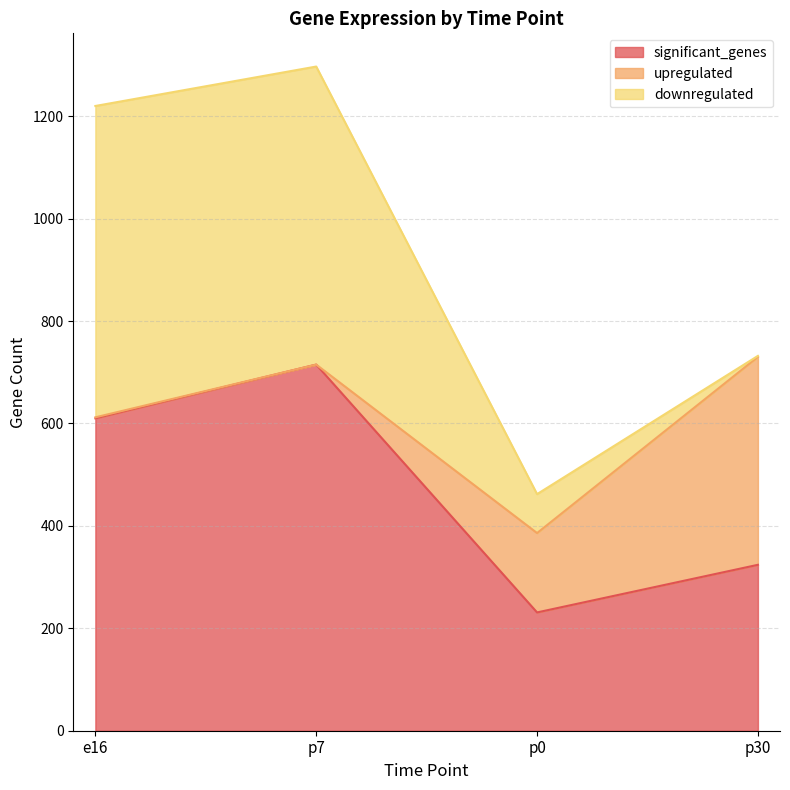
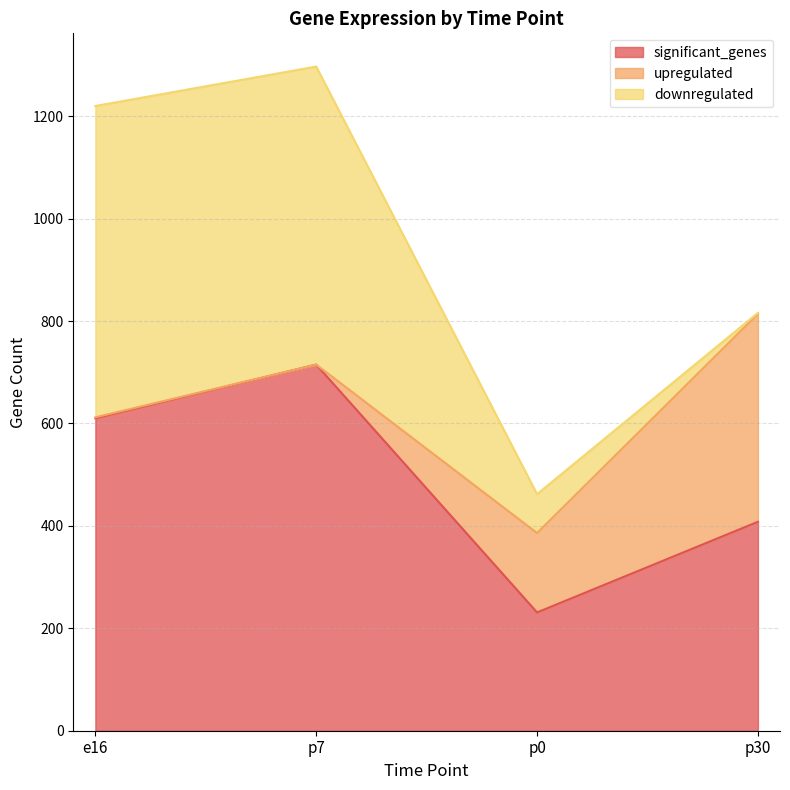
  {
    "significant_genes": {
      "p0": 230,
-     "p30": 320
+     "p30": 410
    }
  }
